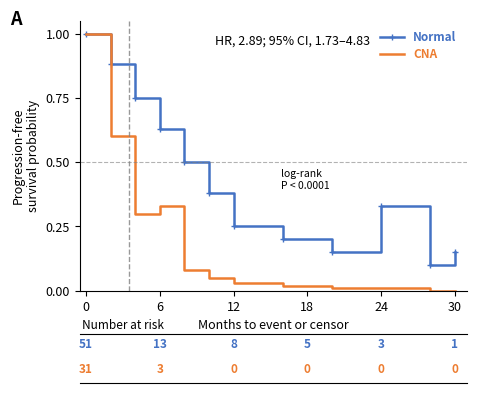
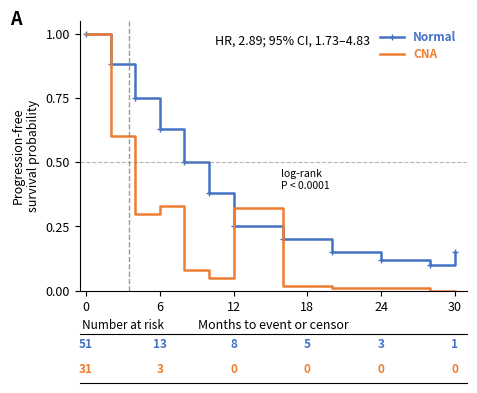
  {
    "Normal": {
      "6": 0.63,
      "12": 0.25,
-     "24": 0.33,
+     "24": 0.12,
      "30": 0.15
    },
    "CNA": {
      "6": 0.33,
-     "12": 0.03,
+     "12": 0.32,
      "24": 0.01,
      "30": 0.00
    }
  }
